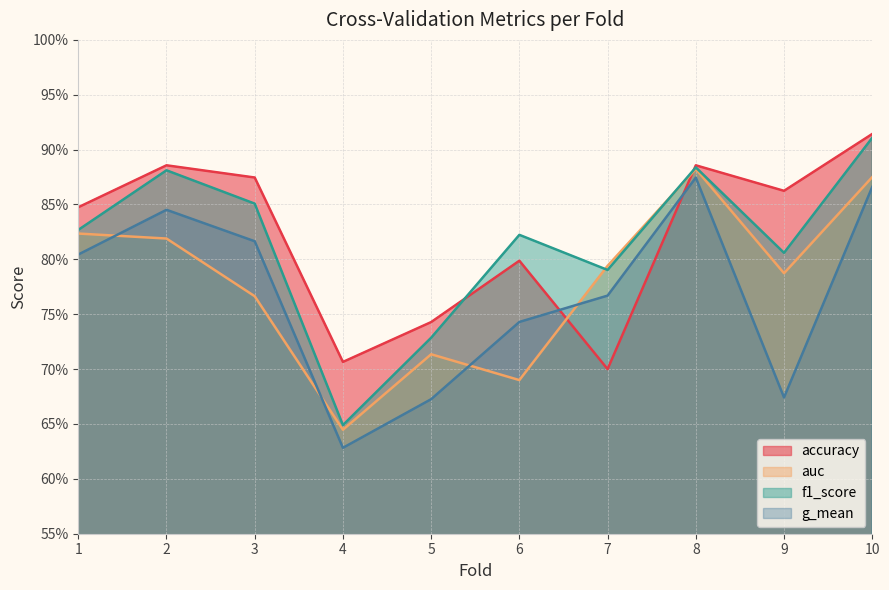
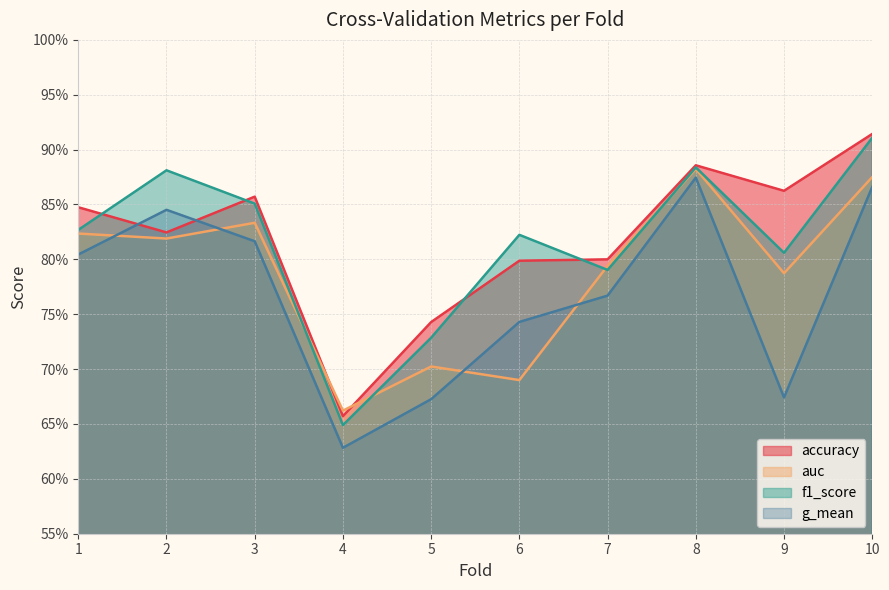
  {
    "accuracy": {
      "1": "84.7%",
-     "2": "88.6%",
-     "3": "87.5%",
-     "4": "70.7%",
+     "2": "82.5%",
+     "3": "85.7%",
+     "4": "65.7%",
      "5": "74.3%",
      "6": "79.9%",
-     "7": "70.0%",
+     "7": "80.0%",
      "9": "86.2%",
      "10": "91.4%"
    },
    "auc": {
      "1": "82.4%",
      "2": "81.9%",
-     "3": "76.6%",
-     "4": "64.5%",
-     "5": "71.4%",
+     "3": "83.3%",
+     "4": "66.2%",
+     "5": "70.2%",
      "6": "69.0%",
      "7": "79.4%",
      "9": "78.7%",
      "10": "87.5%"
    }
  }
